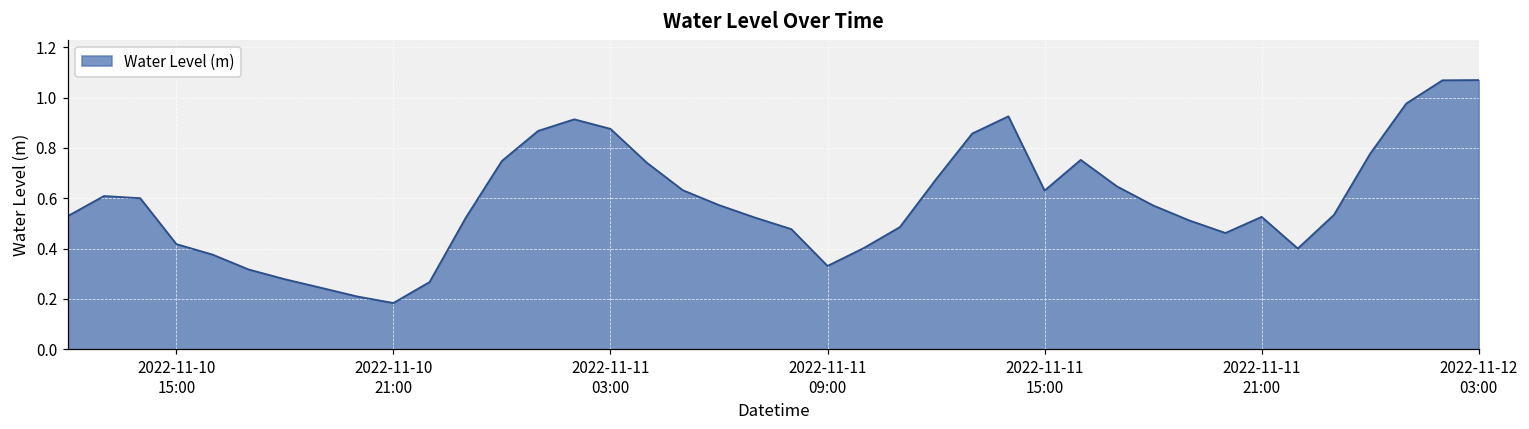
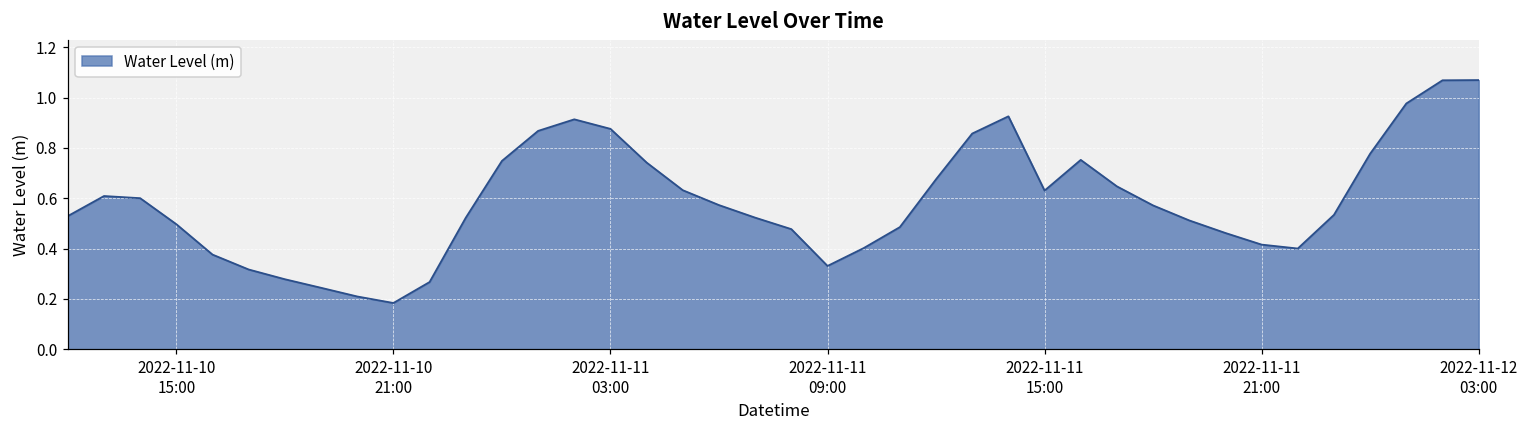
  {
-   "2022-11-10 15:00": 0.42,
+   "2022-11-10 15:00": 0.50,
    "2022-11-10 21:00": 0.18,
    "2022-11-11 03:00": 0.88,
    "2022-11-11 09:00": 0.33,
    "2022-11-11 15:00": 0.63,
-   "2022-11-11 21:00": 0.53,
+   "2022-11-11 21:00": 0.42,
    "2022-11-12 03:00": 1.07
  }
